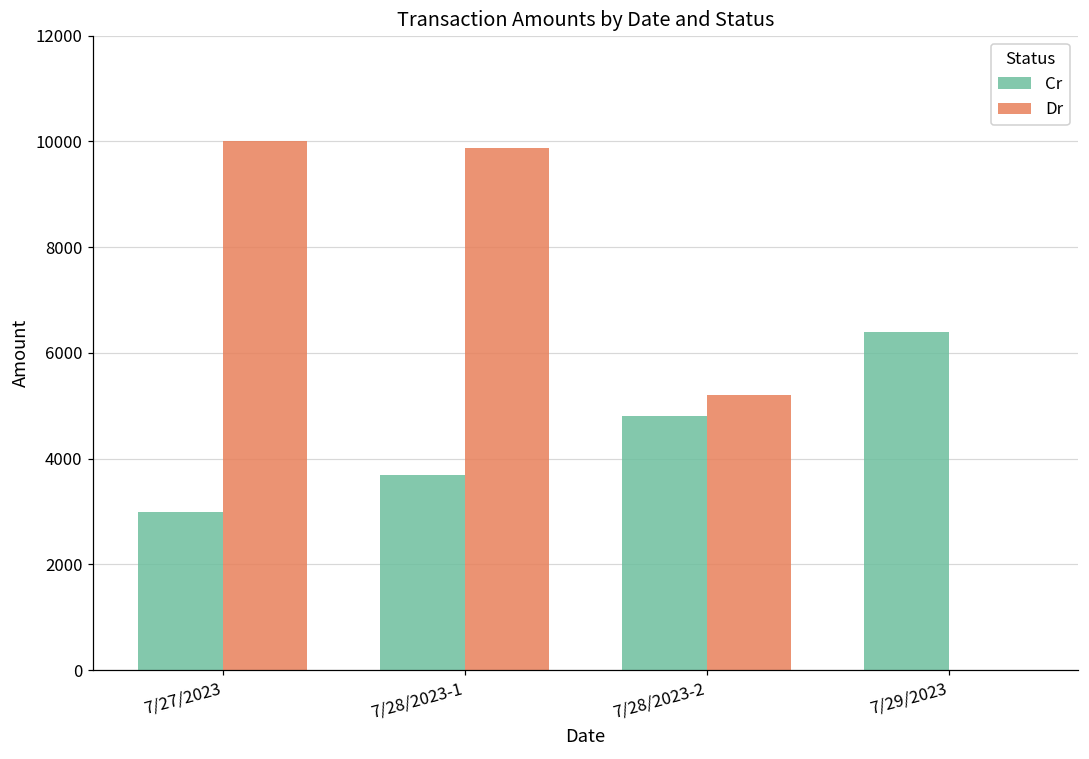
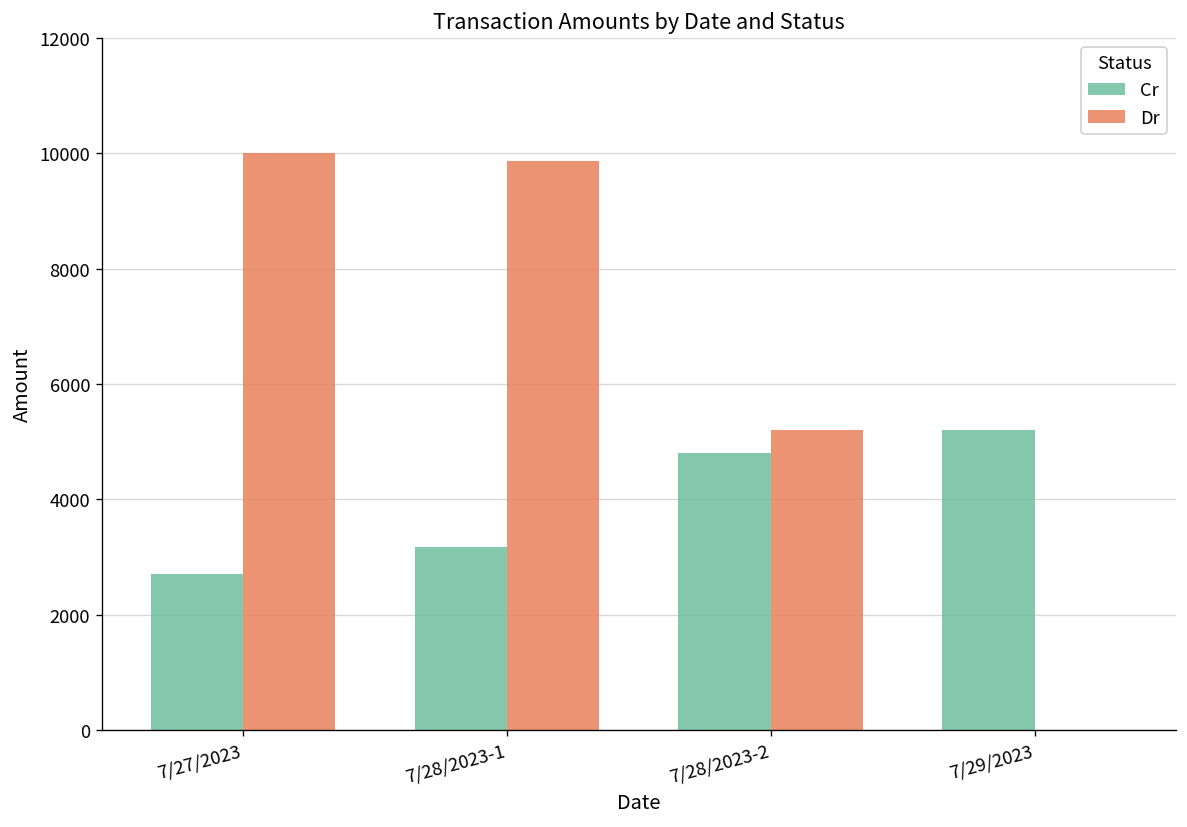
  {
    "Cr": {
-     "7/27/2023": 3000,
-     "7/28/2023-1": 3700,
+     "7/27/2023": 2700,
+     "7/28/2023-1": 3200,
      "7/28/2023-2": 4800,
-     "7/29/2023": 6400
+     "7/29/2023": 5200
    },
    "Dr": {
      "7/27/2023": 10000,
      "7/28/2023-1": 9900,
      "7/28/2023-2": 5200,
      "7/29/2023": 0
    }
  }
